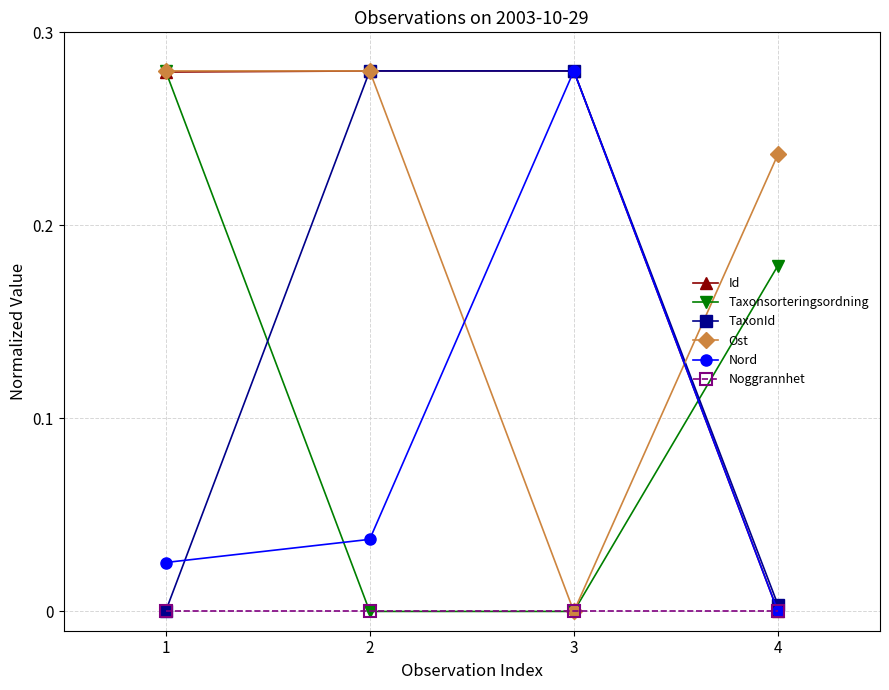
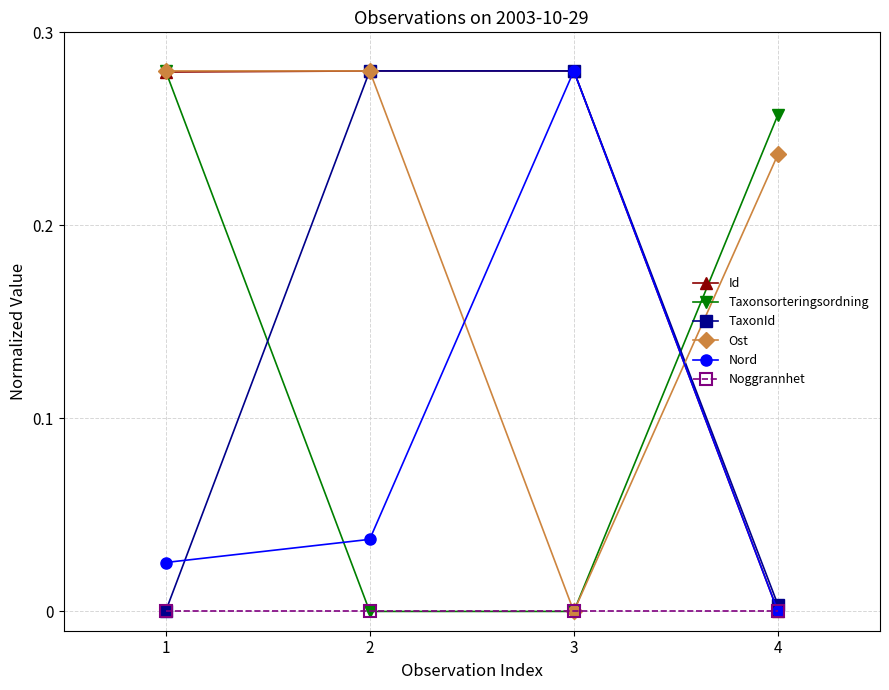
  {
    "Taxonsorteringsordning": {
-     "4": 0.179
+     "4": 0.257
    },
    "TaxonId": {
      "4": 0.003
    },
    "Ost": {
      "4": 0.237
    },
    "Nord": {
      "1": 0.025,
      "2": 0.037
    }
  }
